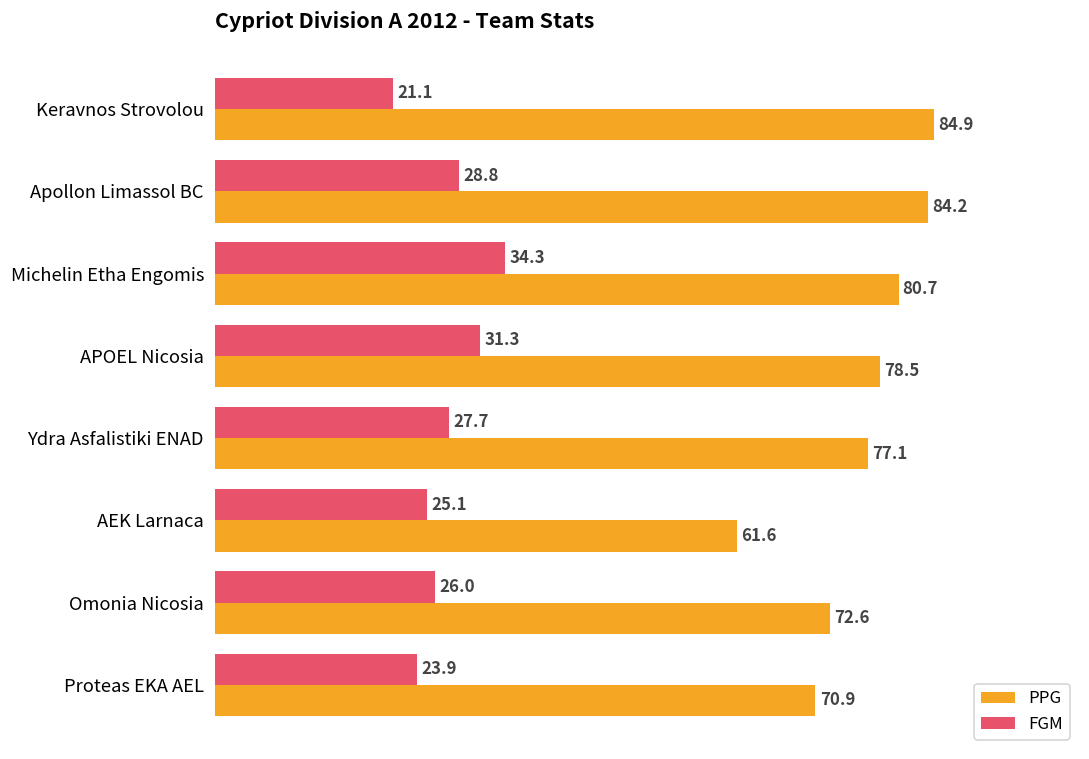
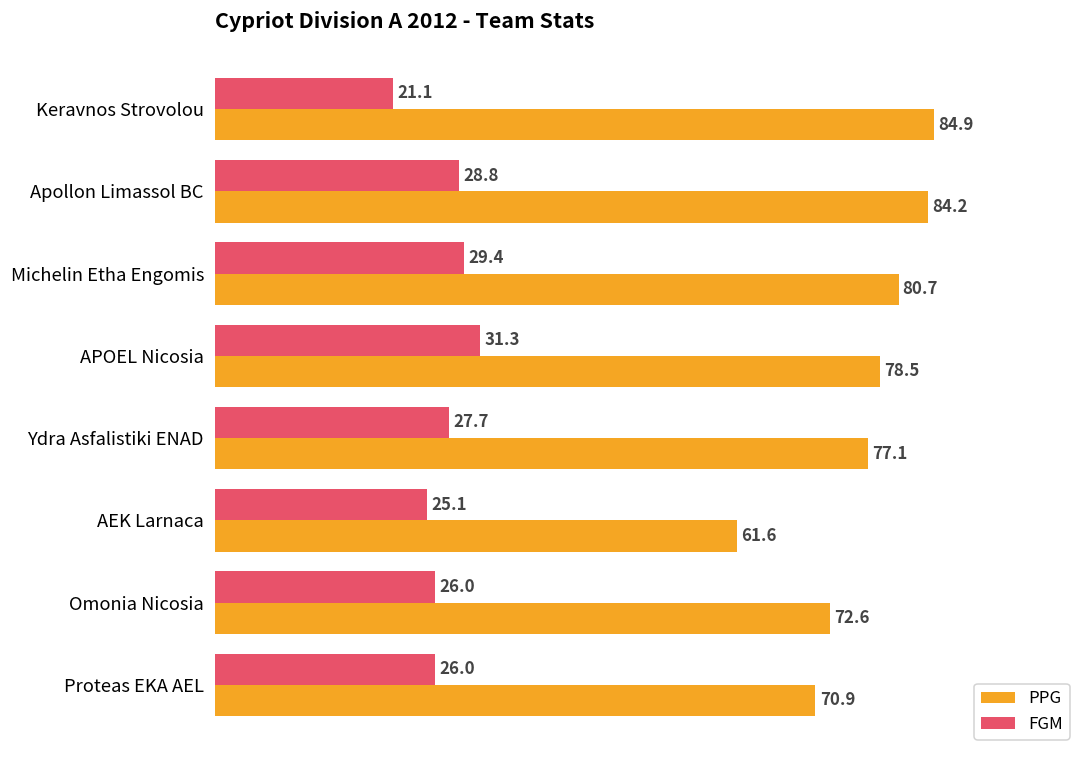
  {
    "PPG": {
      "Keravnos Strovolou": 84.9,
      "Apollon Limassol BC": 84.2,
      "Michelin Etha Engomis": 80.7,
      "APOEL Nicosia": 78.5,
      "Ydra Asfalistiki ENAD": 77.1,
      "AEK Larnaca": 61.6,
      "Omonia Nicosia": 72.6,
      "Proteas EKA AEL": 70.9
    },
    "FGM": {
      "Keravnos Strovolou": 21.1,
      "Apollon Limassol BC": 28.8,
-     "Michelin Etha Engomis": 34.3,
+     "Michelin Etha Engomis": 29.4,
      "APOEL Nicosia": 31.3,
      "Ydra Asfalistiki ENAD": 27.7,
      "AEK Larnaca": 25.1,
      "Omonia Nicosia": 26.0,
-     "Proteas EKA AEL": 23.9
+     "Proteas EKA AEL": 26.0
    }
  }
